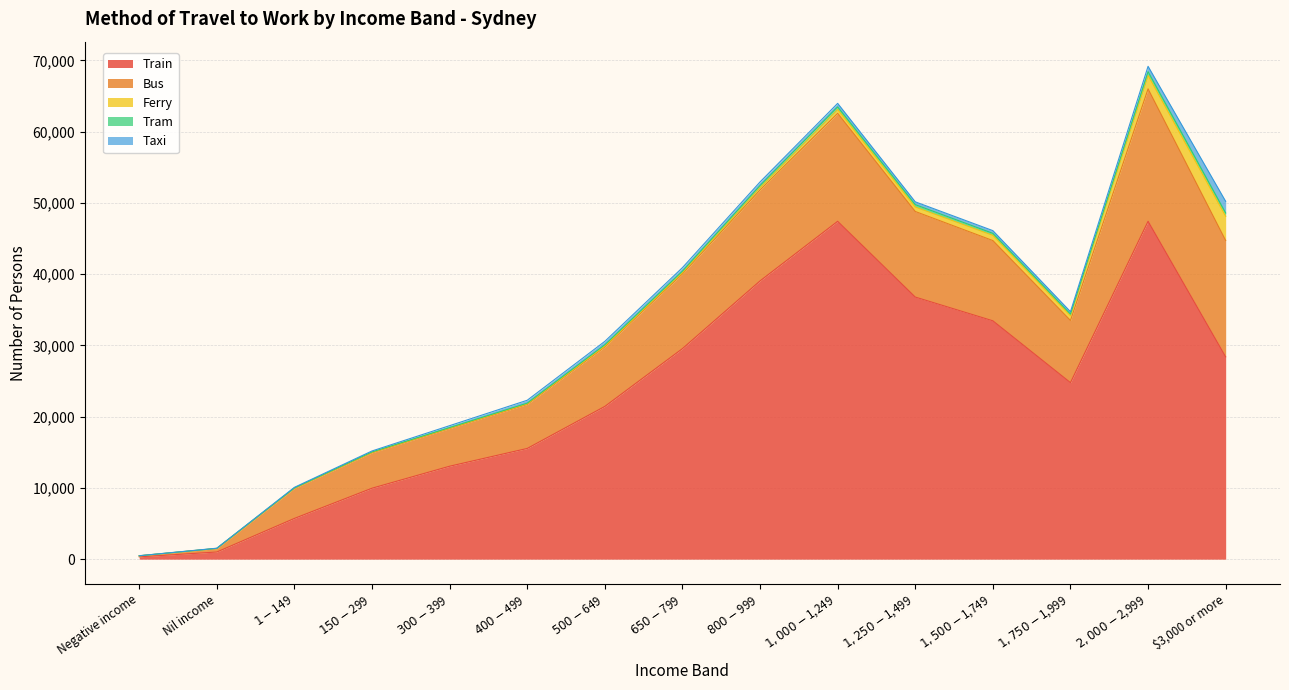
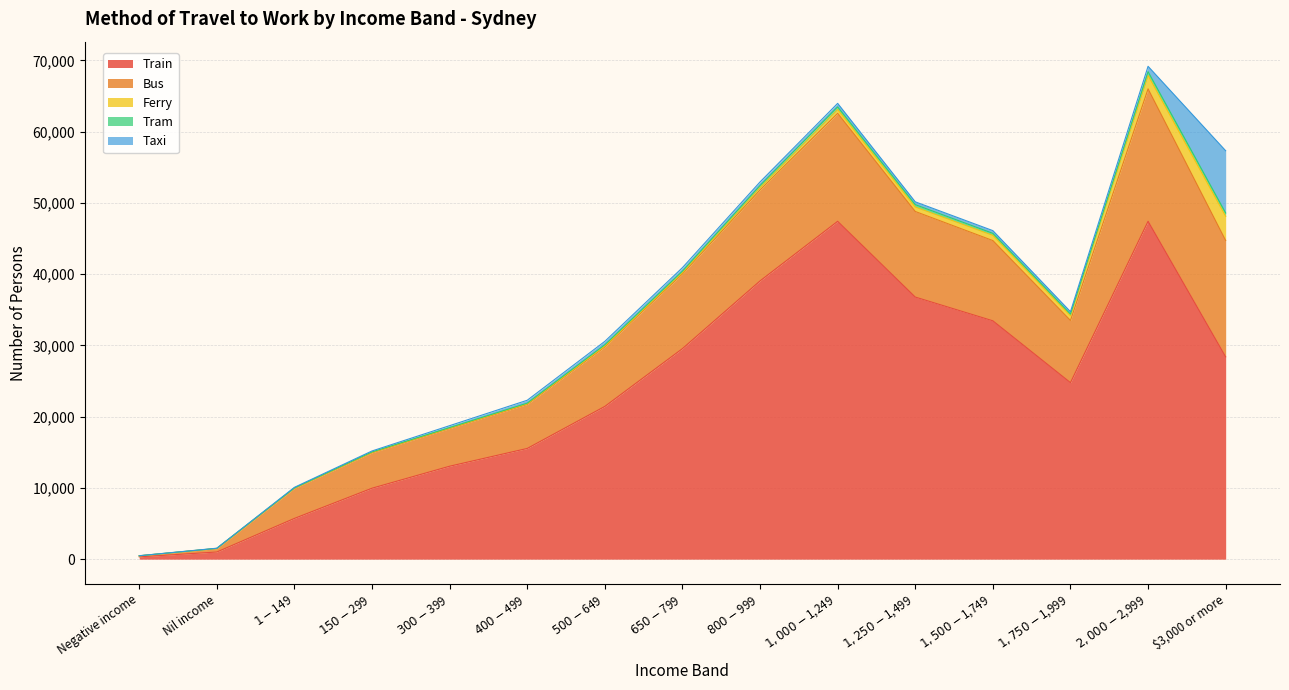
  {
    "Ferry": {
      "$3,000 or more": "3,000"
    },
    "Tram": {
      "$3,000 or more": "0"
    },
    "Taxi": {
-     "$3,000 or more": "2,000"
+     "$3,000 or more": "9,000"
    }
  }
